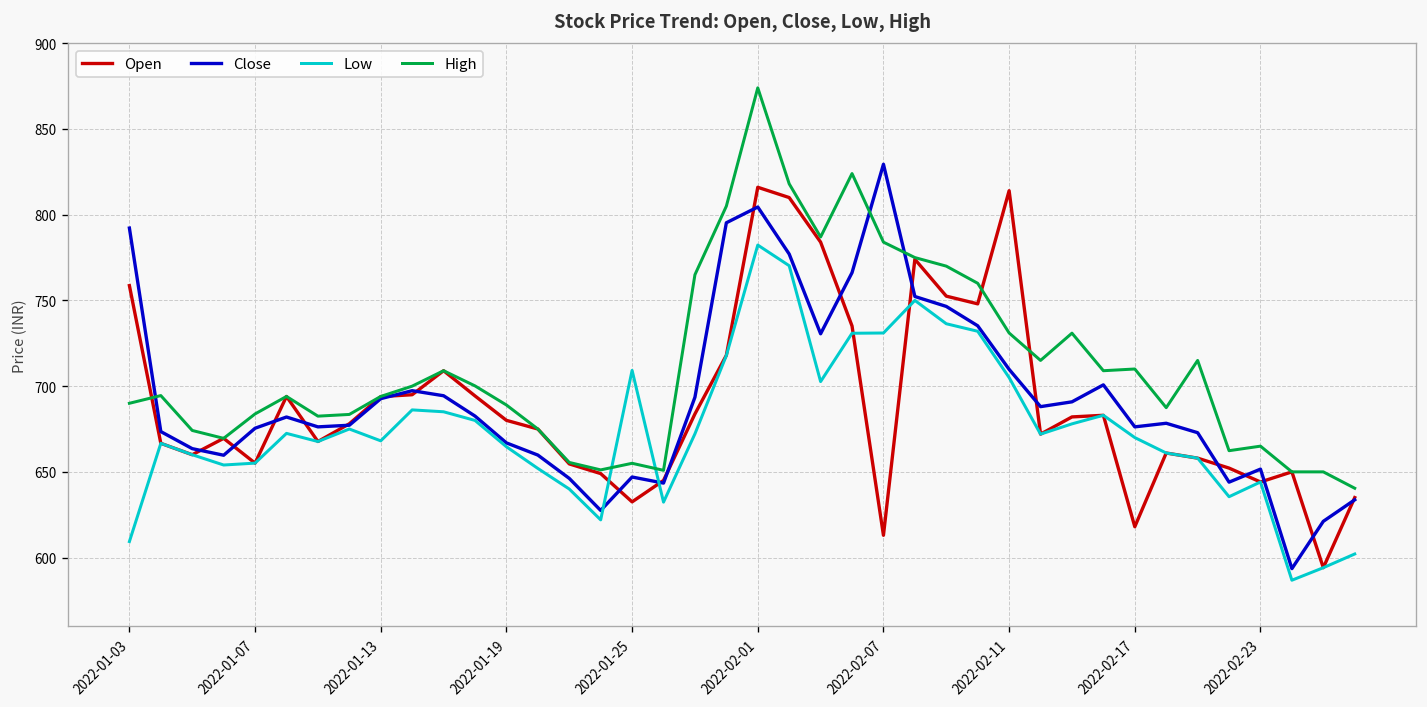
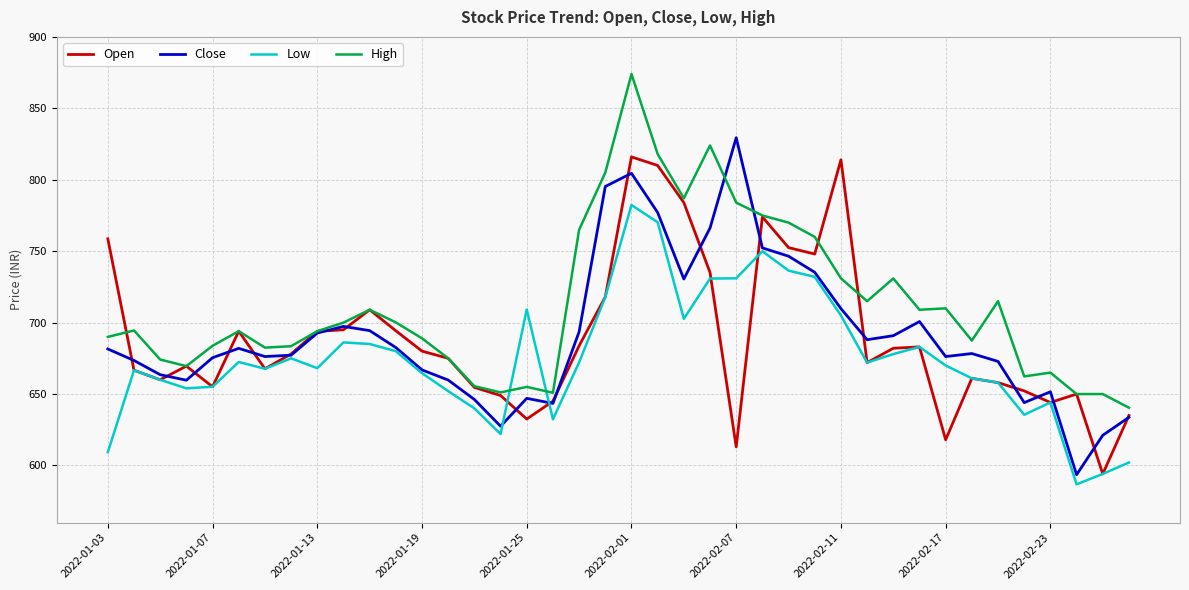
  {
    "Open": {
      "2022-01-03": 759,
      "2022-01-19": 680,
      "2022-01-25": 633,
      "2022-02-01": 816,
      "2022-02-07": 613,
      "2022-02-11": 814,
      "2022-02-17": 618
    },
    "Close": {
-     "2022-01-03": 792,
+     "2022-01-03": 682,
      "2022-01-07": 675,
      "2022-01-19": 667,
      "2022-01-25": 647,
      "2022-02-01": 805,
      "2022-02-07": 829,
      "2022-02-11": 710,
      "2022-02-17": 676,
      "2022-02-23": 652
    },
    "Low": {
      "2022-01-03": 609,
      "2022-01-13": 668,
      "2022-01-19": 665,
      "2022-01-25": 709,
      "2022-02-01": 782,
      "2022-02-07": 731,
      "2022-02-11": 705,
      "2022-02-17": 670
    },
    "High": {
      "2022-01-03": 690,
      "2022-01-07": 684,
      "2022-01-19": 689,
      "2022-01-25": 655,
      "2022-02-01": 874,
      "2022-02-07": 784,
      "2022-02-11": 731,
      "2022-02-17": 710,
      "2022-02-23": 665
    }
  }
